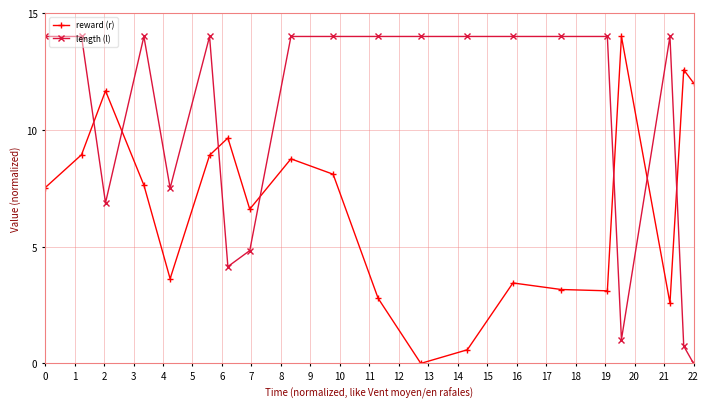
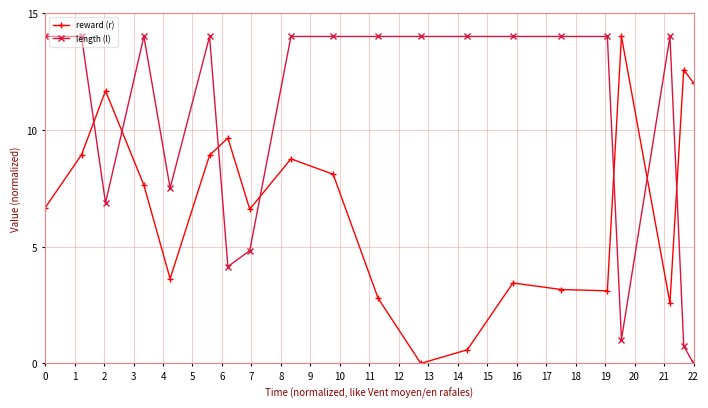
  {
    "reward (r)": {
-     "0": 7.5,
+     "0": 6.7,
      "22": 12.0
    },
    "length (l)": {
      "0": 14.0,
      "22": 0.0
    }
  }
